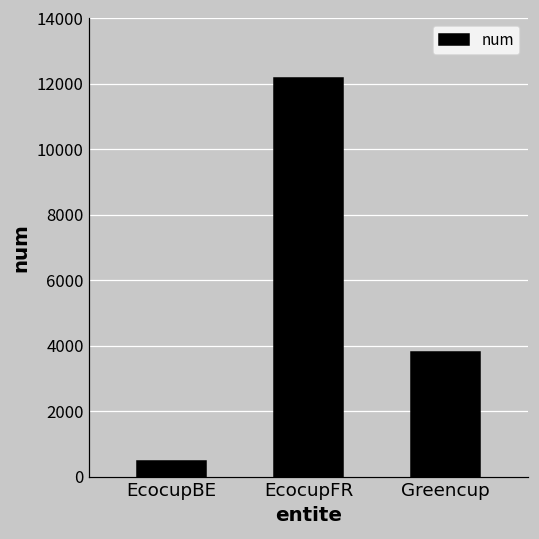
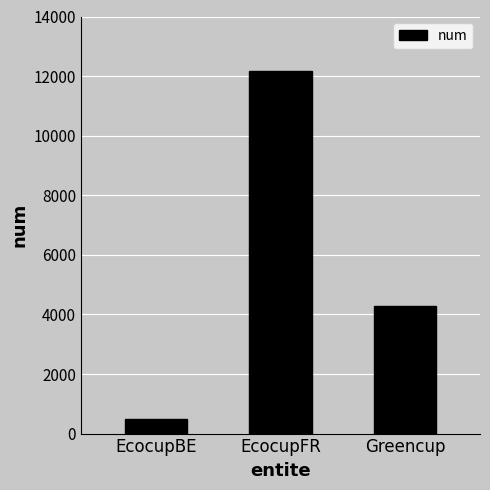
  {
    "EcocupBE": 500,
    "EcocupFR": 12200,
-   "Greencup": 3800
+   "Greencup": 4300
  }
